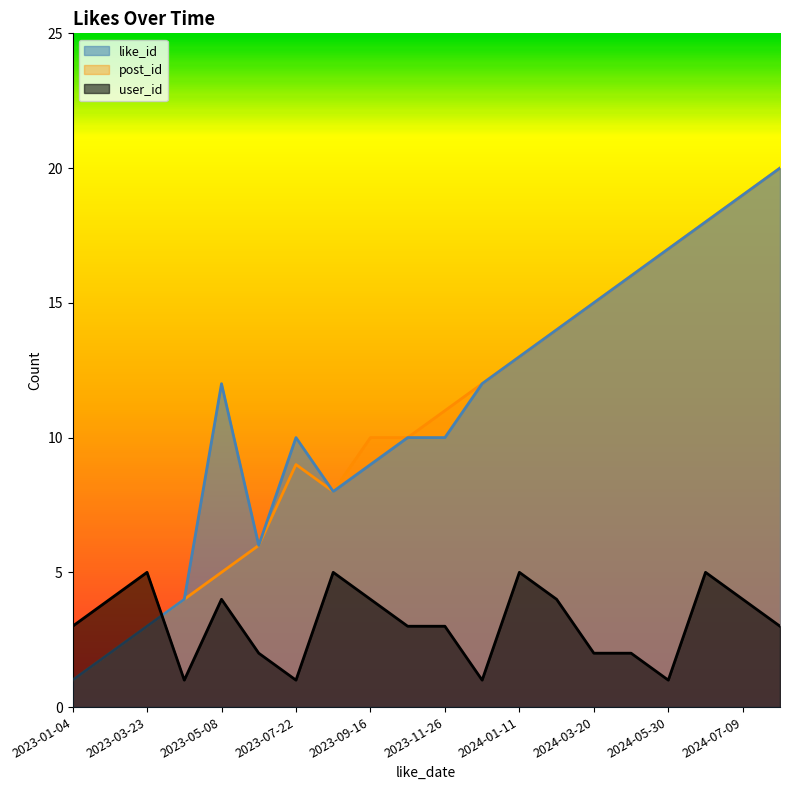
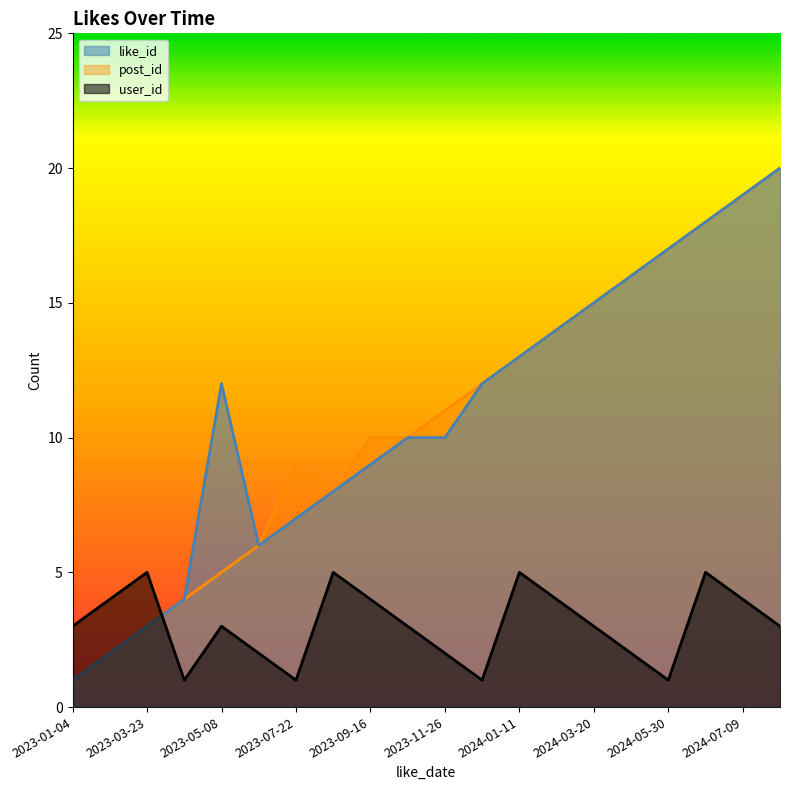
  {
    "like_id": {
      "2023-05-08": 12,
-     "2023-07-22": 10,
+     "2023-07-22": 7,
      "2023-09-16": 9,
      "2023-11-26": 10
    },
    "post_id": {
      "2023-05-08": 5,
      "2023-07-22": 9,
      "2023-09-16": 10,
      "2023-11-26": 11
    },
    "user_id": {
      "2023-01-04": 3,
      "2023-03-23": 5,
-     "2023-05-08": 4,
+     "2023-05-08": 3,
      "2023-07-22": 1,
      "2023-09-16": 4,
-     "2023-11-26": 3,
+     "2023-11-26": 2,
      "2024-01-11": 5,
-     "2024-03-20": 2,
+     "2024-03-20": 3,
      "2024-05-30": 1,
      "2024-07-09": 4
    }
  }
